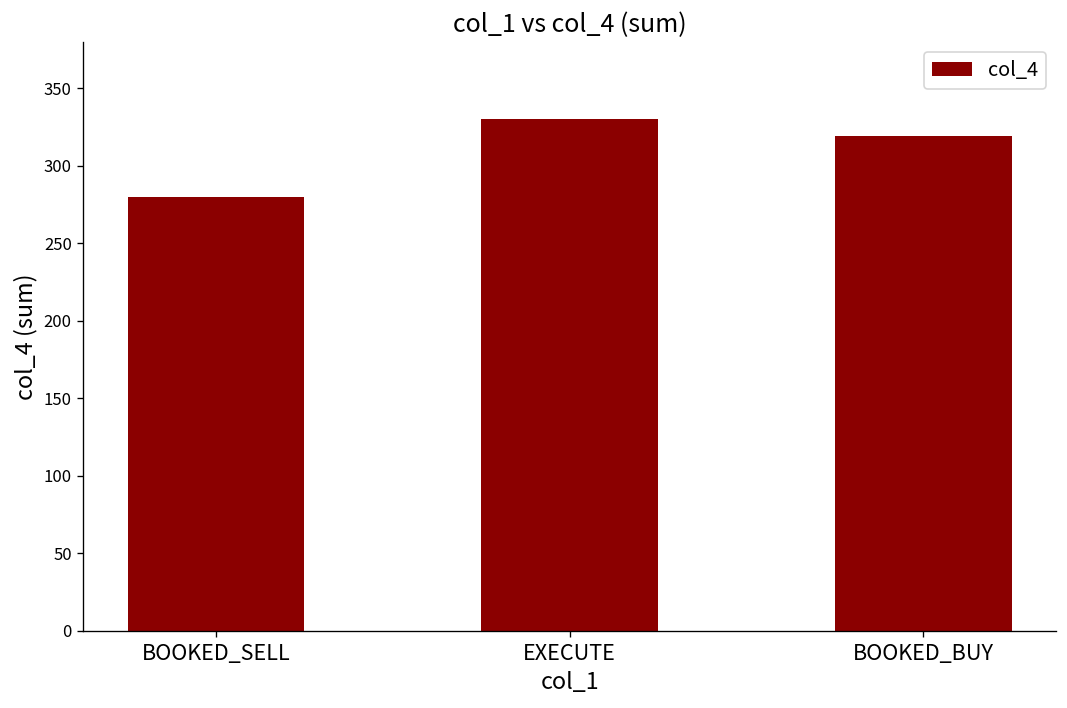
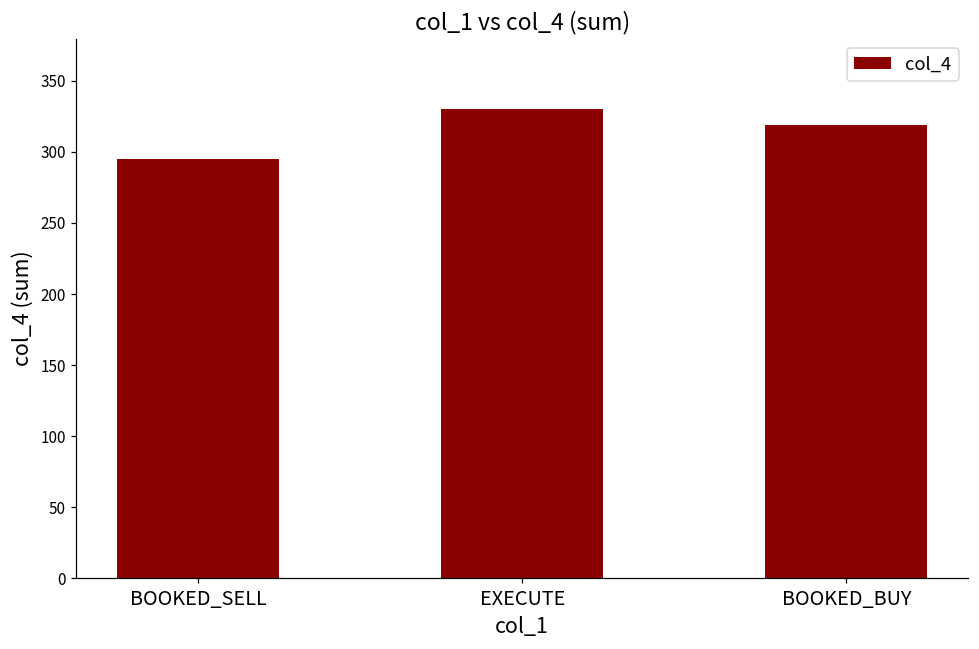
  {
-   "BOOKED_SELL": 280,
+   "BOOKED_SELL": 295,
    "EXECUTE": 330,
    "BOOKED_BUY": 319
  }
